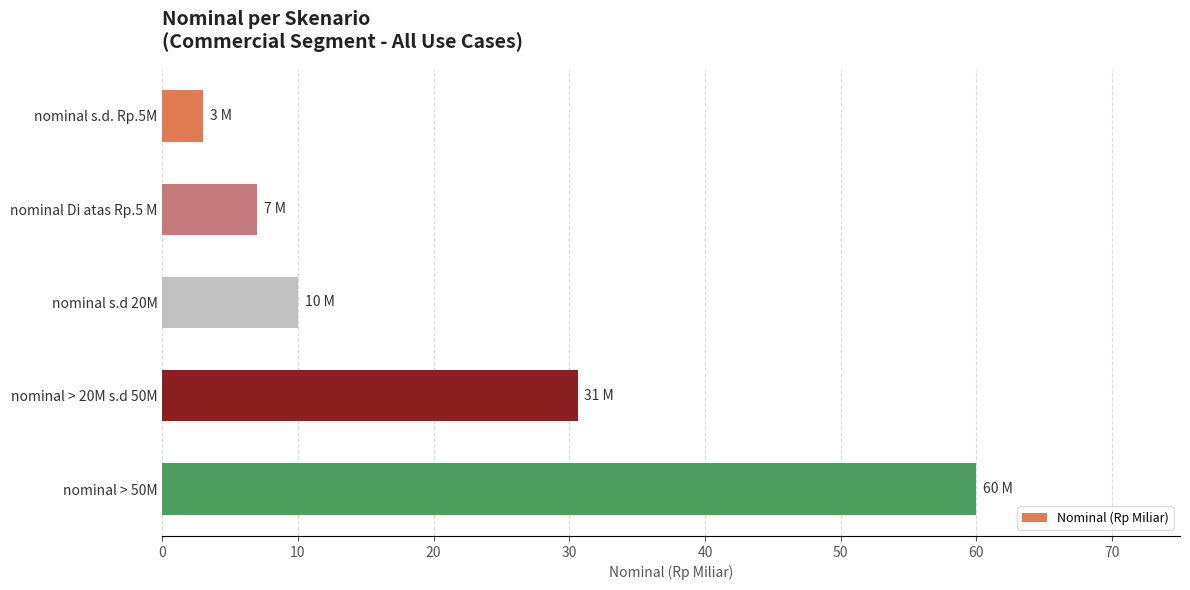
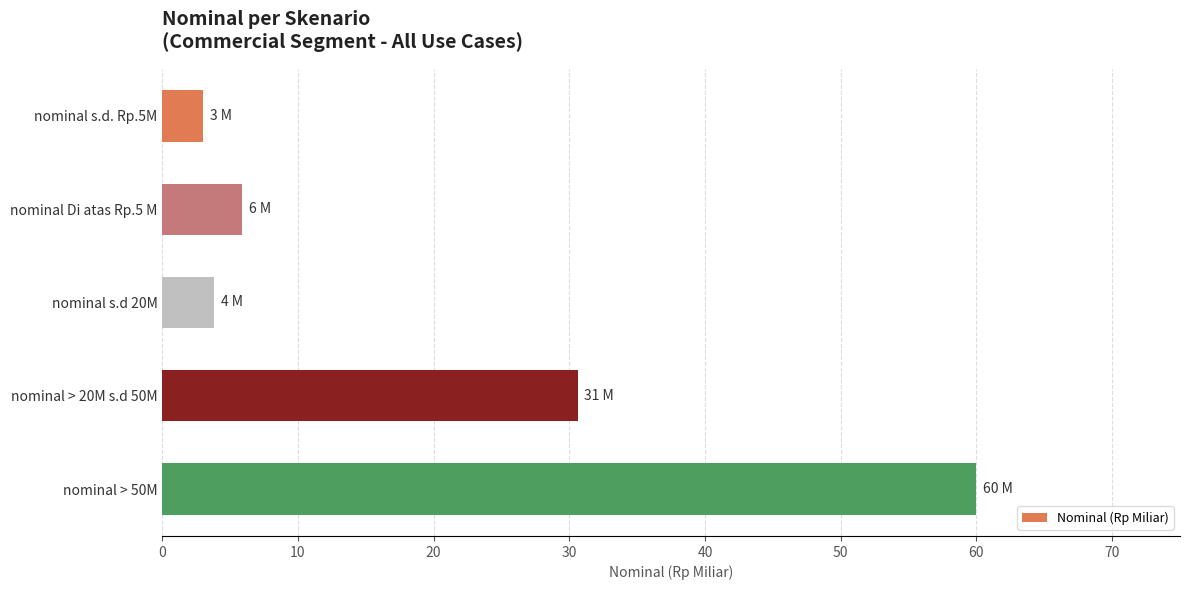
  {
    "nominal s.d. Rp.5M": 3,
-   "nominal Di atas Rp.5 M": 7,
-   "nominal s.d 20M": 10,
+   "nominal Di atas Rp.5 M": 6,
+   "nominal s.d 20M": 4,
    "nominal > 20M s.d 50M": 31,
    "nominal > 50M": 60
  }
